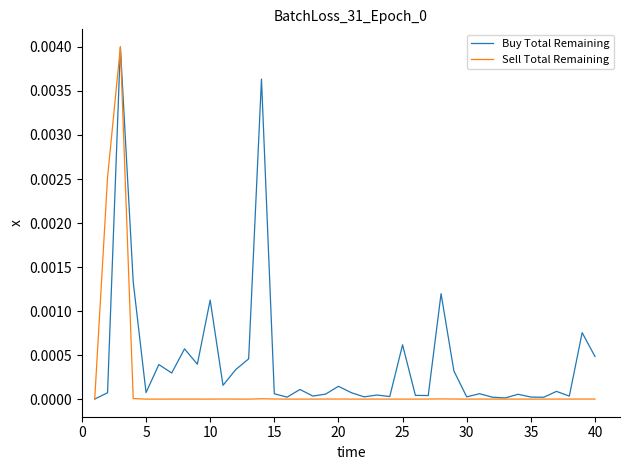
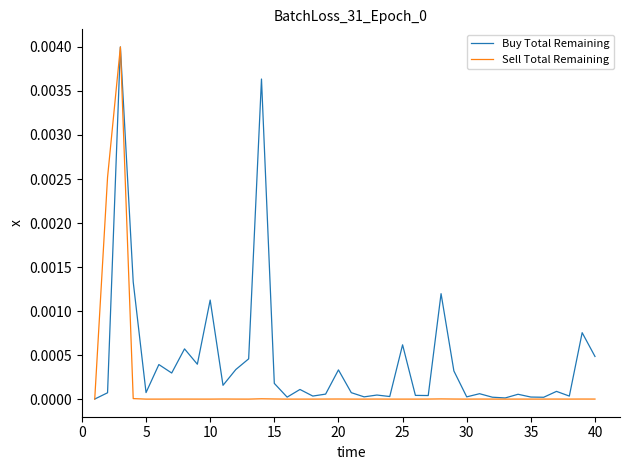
  {
    "Buy Total Remaining": {
      "5": 0.0001,
      "10": 0.0011,
-     "15": 0.0001,
-     "20": 0.0001,
+     "15": 0.0002,
+     "20": 0.0003,
      "25": 0.0006,
      "40": 0.0005
    },
    "Sell Total Remaining": {
      "5": 0.0000,
      "10": 0.0000,
      "15": 0.0000,
      "20": 0.0000,
      "25": 0.0000,
      "40": 0.0000
    }
  }
